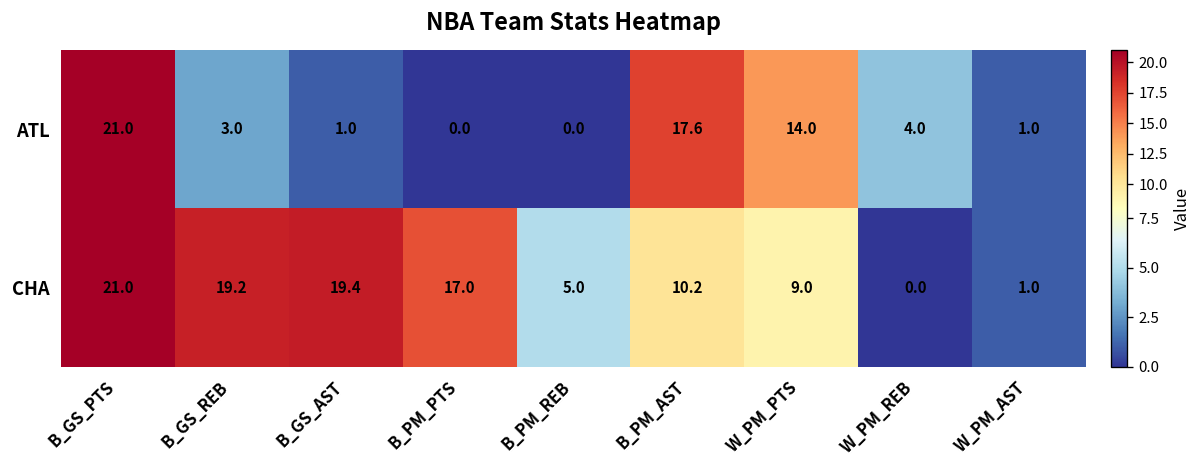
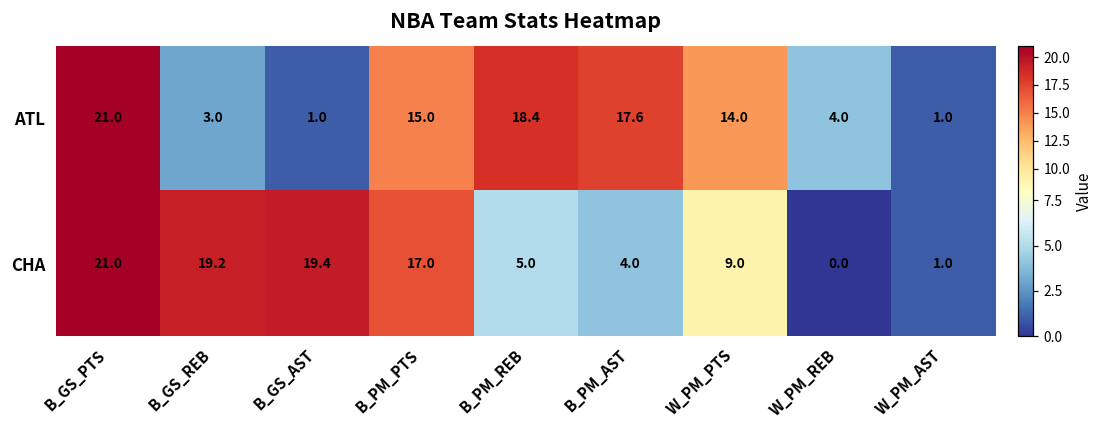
  {
    "ATL": {
      "B_GS_PTS": 21.0,
      "B_GS_REB": 3.0,
      "B_GS_AST": 1.0,
-     "B_PM_PTS": 0.0,
-     "B_PM_REB": 0.0,
+     "B_PM_PTS": 15.0,
+     "B_PM_REB": 18.4,
      "B_PM_AST": 17.6,
      "W_PM_PTS": 14.0,
      "W_PM_REB": 4.0,
      "W_PM_AST": 1.0
    },
    "CHA": {
      "B_GS_PTS": 21.0,
      "B_GS_REB": 19.2,
      "B_GS_AST": 19.4,
      "B_PM_PTS": 17.0,
      "B_PM_REB": 5.0,
-     "B_PM_AST": 10.2,
+     "B_PM_AST": 4.0,
      "W_PM_PTS": 9.0,
      "W_PM_REB": 0.0,
      "W_PM_AST": 1.0
    }
  }
